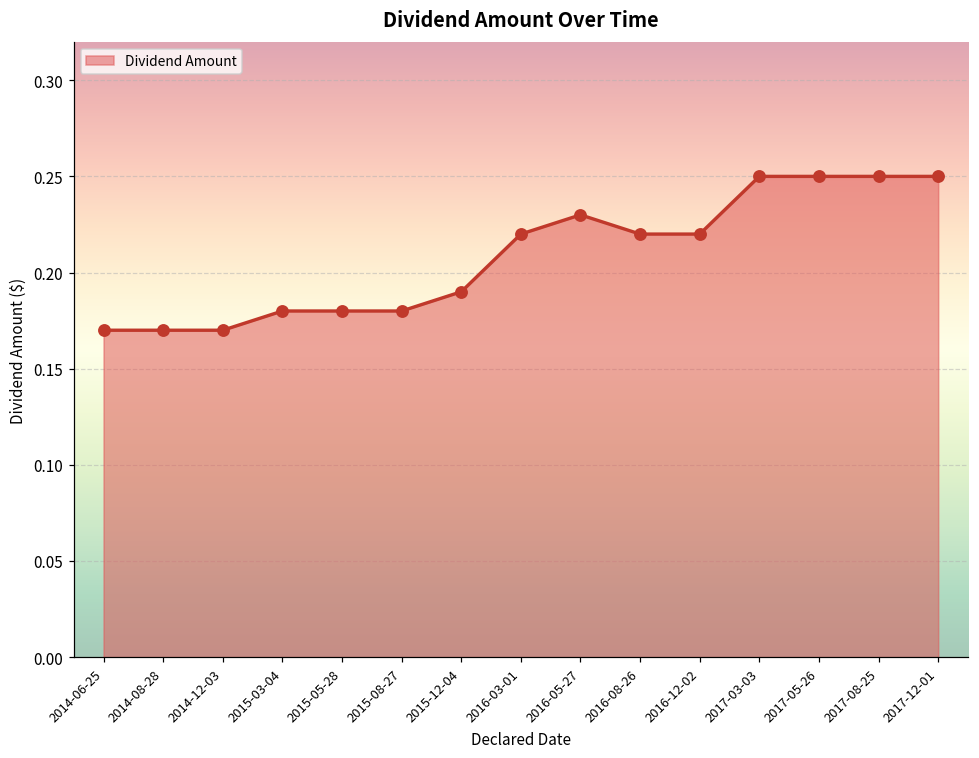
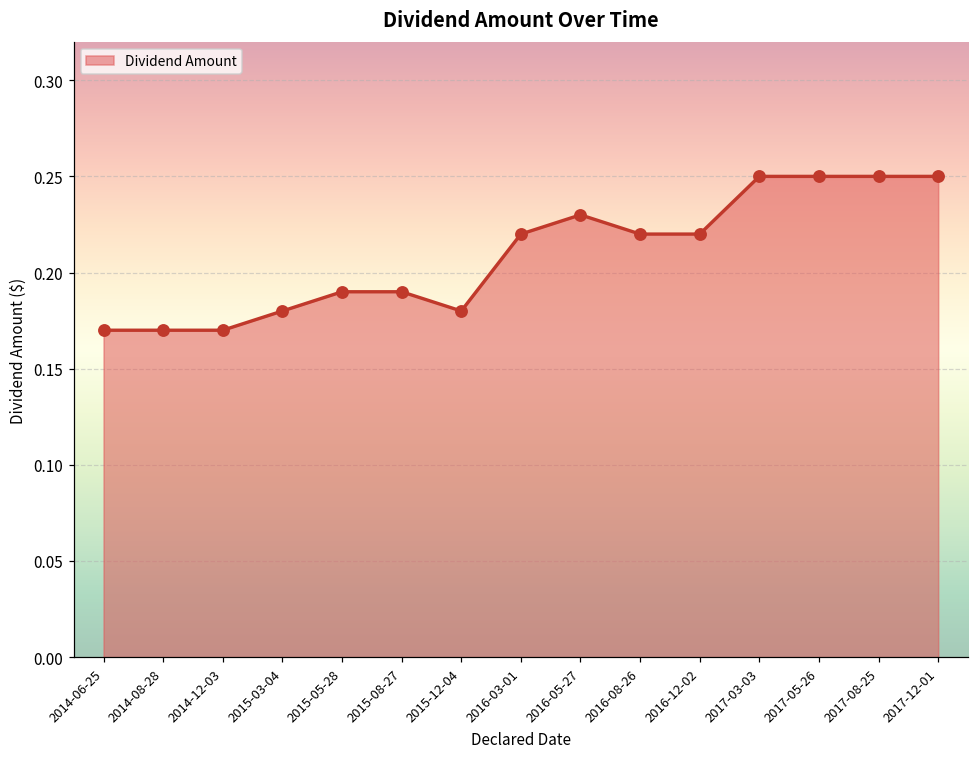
  {
    "2014-06-25": 0.17,
    "2014-08-28": 0.17,
    "2014-12-03": 0.17,
    "2015-03-04": 0.18,
-   "2015-05-28": 0.18,
-   "2015-08-27": 0.18,
-   "2015-12-04": 0.19,
+   "2015-05-28": 0.19,
+   "2015-08-27": 0.19,
+   "2015-12-04": 0.18,
    "2016-03-01": 0.22,
    "2016-05-27": 0.23,
    "2016-08-26": 0.22,
    "2016-12-02": 0.22,
    "2017-03-03": 0.25,
    "2017-05-26": 0.25,
    "2017-08-25": 0.25,
    "2017-12-01": 0.25
  }
